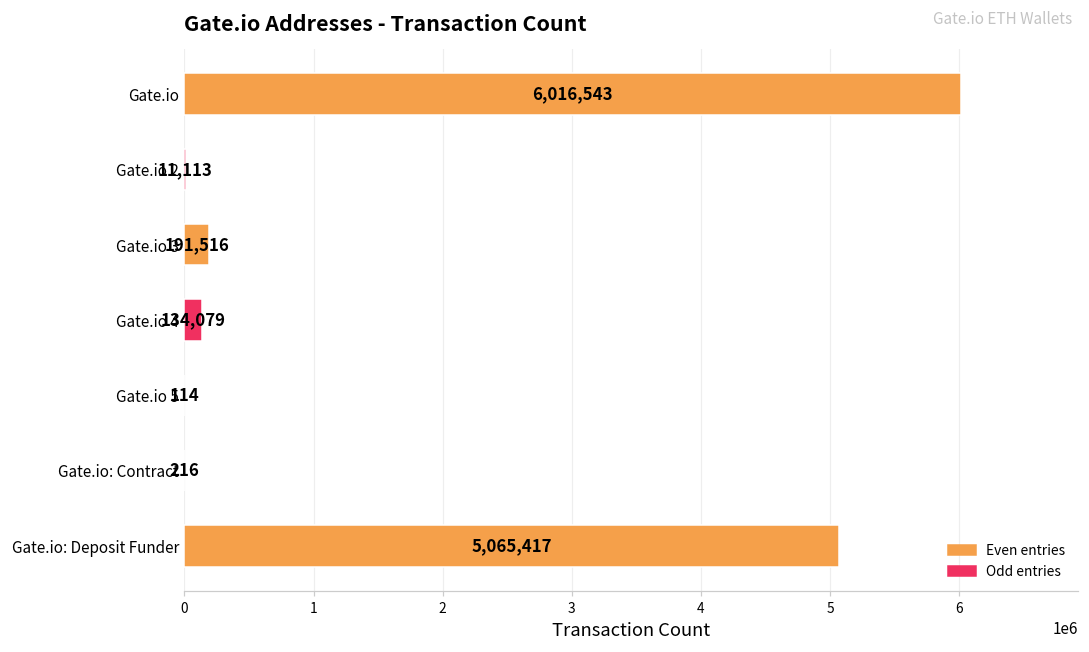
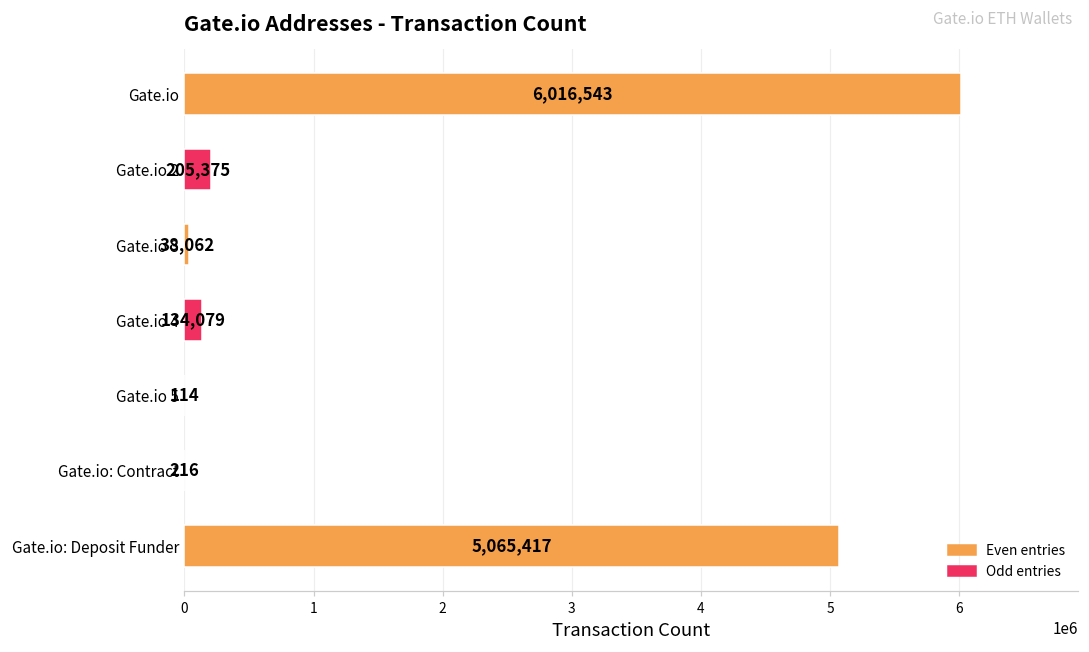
  {
    "Gate.io": "6,016,543",
-   "Gate.io 2": "11,113",
-   "Gate.io 3": "191,516",
+   "Gate.io 2": "205,375",
+   "Gate.io 3": "38,062",
    "Gate.io 4": "134,079",
    "Gate.io 5": "114",
    "Gate.io: Contract": "216",
    "Gate.io: Deposit Funder": "5,065,417"
  }
